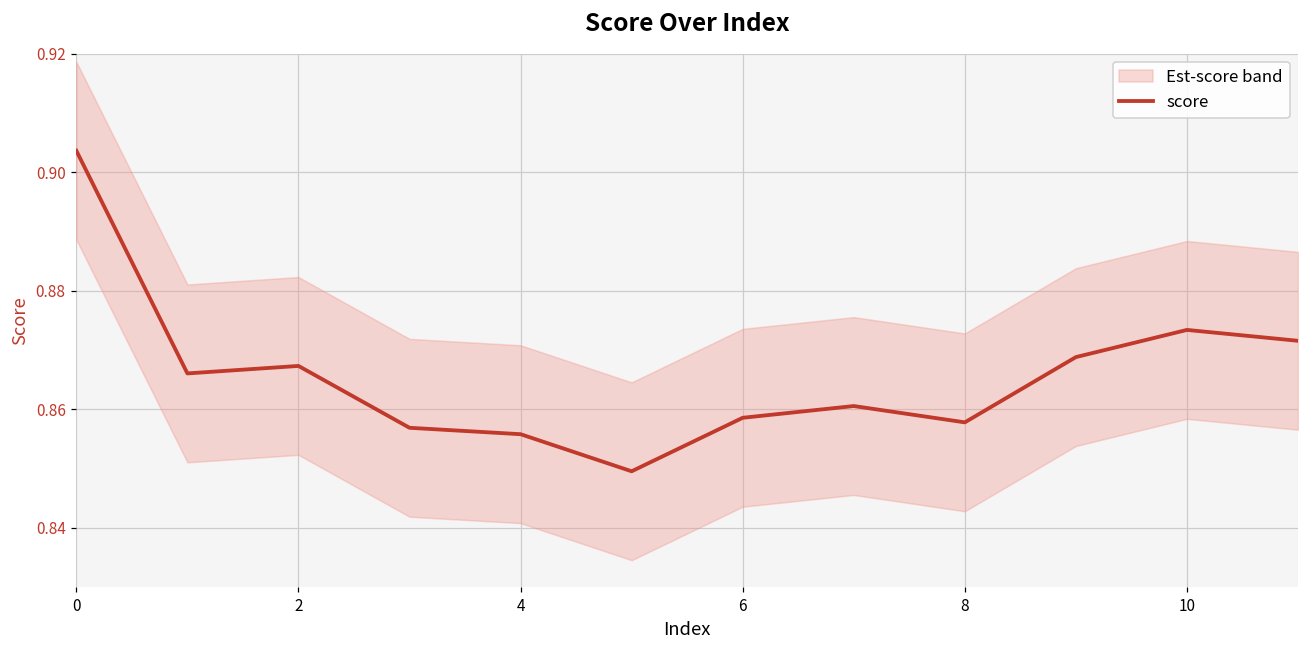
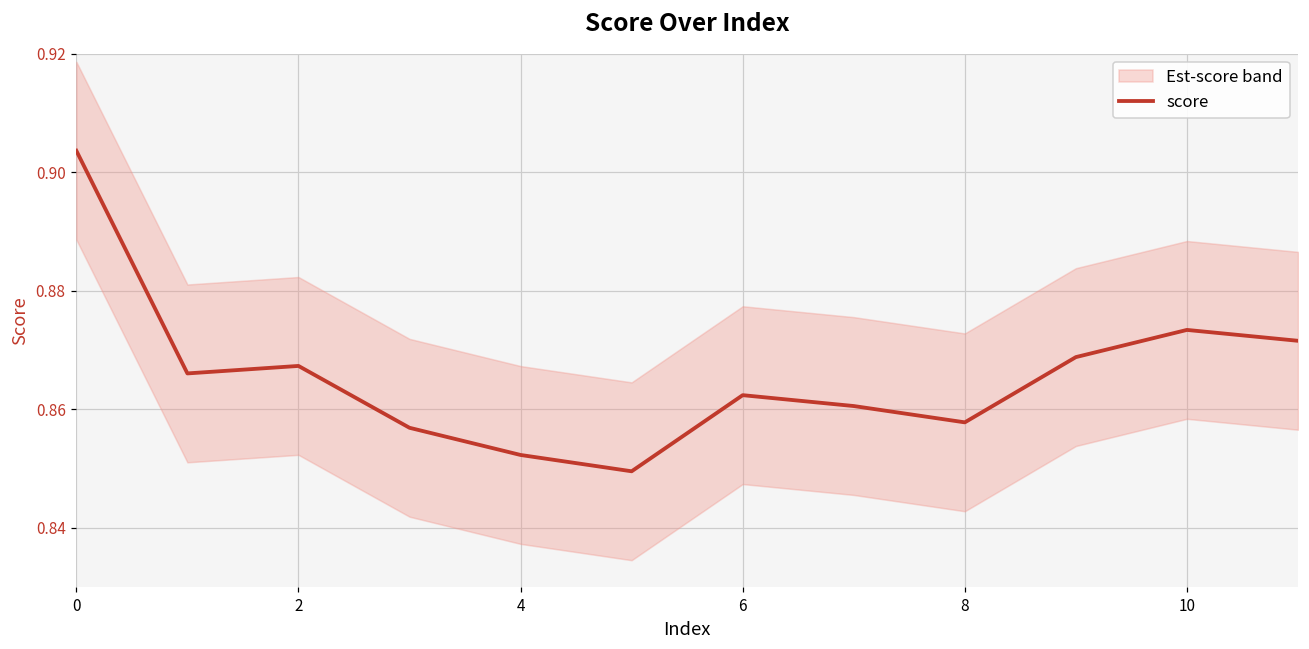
  {
    "score": {
      "0": 0.904,
      "2": 0.867,
-     "4": 0.856,
-     "6": 0.859,
+     "4": 0.852,
+     "6": 0.862,
      "8": 0.858,
      "10": 0.873
    }
  }
